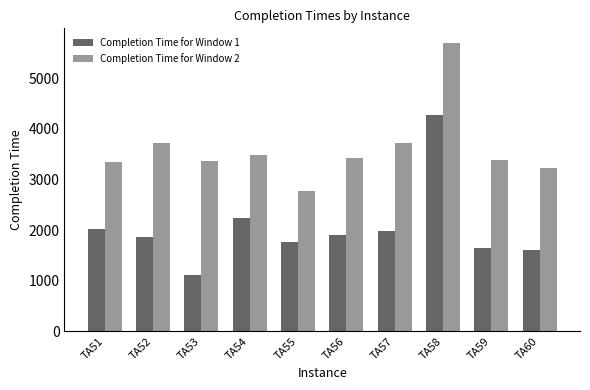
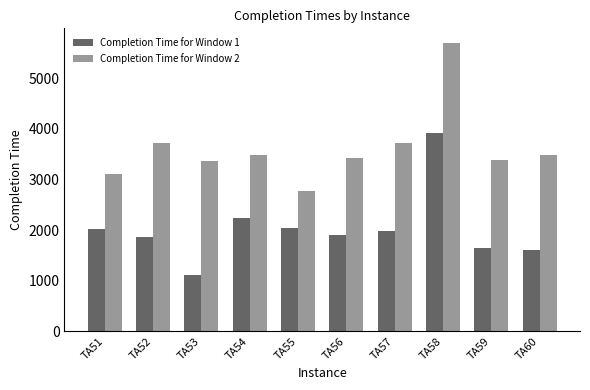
  {
    "Completion Time for Window 1": {
      "TA51": 2000,
      "TA52": 1900,
      "TA53": 1100,
      "TA54": 2200,
-     "TA55": 1800,
+     "TA55": 2000,
      "TA56": 1900,
      "TA57": 2000,
-     "TA58": 4300,
+     "TA58": 3900,
      "TA59": 1600,
      "TA60": 1600
    },
    "Completion Time for Window 2": {
-     "TA51": 3300,
+     "TA51": 3100,
      "TA52": 3700,
      "TA53": 3400,
      "TA54": 3500,
      "TA55": 2800,
      "TA56": 3400,
      "TA57": 3700,
      "TA58": 5700,
      "TA59": 3400,
-     "TA60": 3200
+     "TA60": 3500
    }
  }
